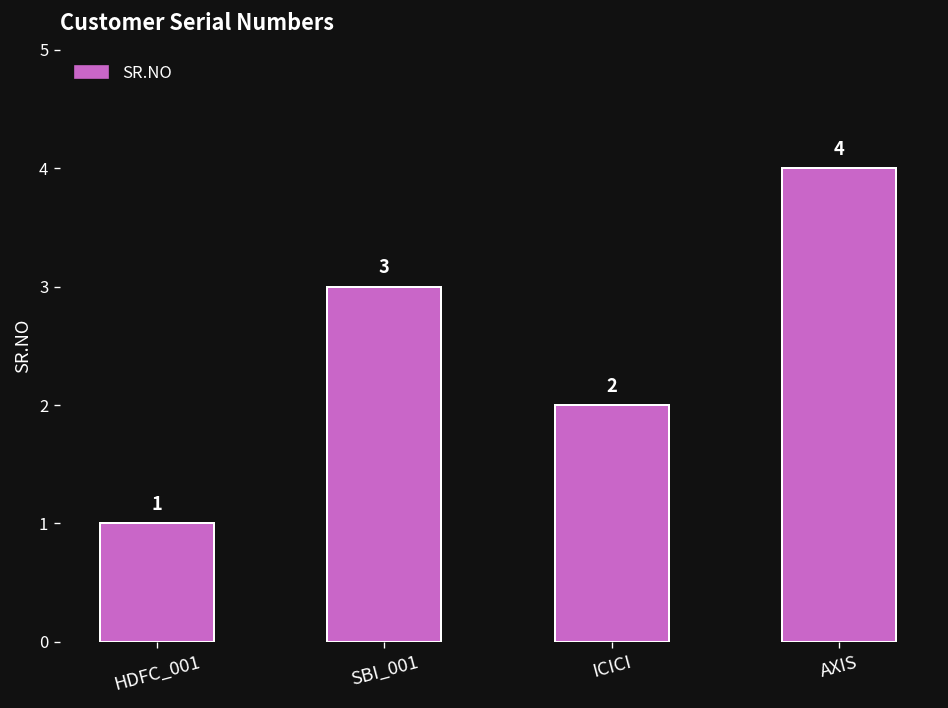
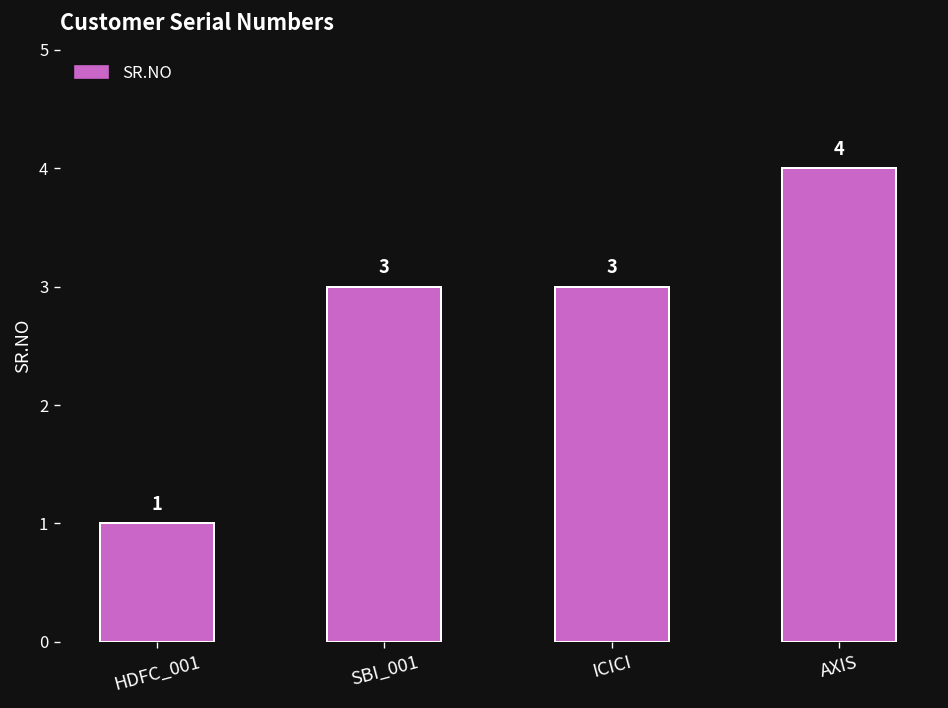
  {
    "HDFC_001": 1,
    "SBI_001": 3,
-   "ICICI": 2,
+   "ICICI": 3,
    "AXIS": 4
  }
